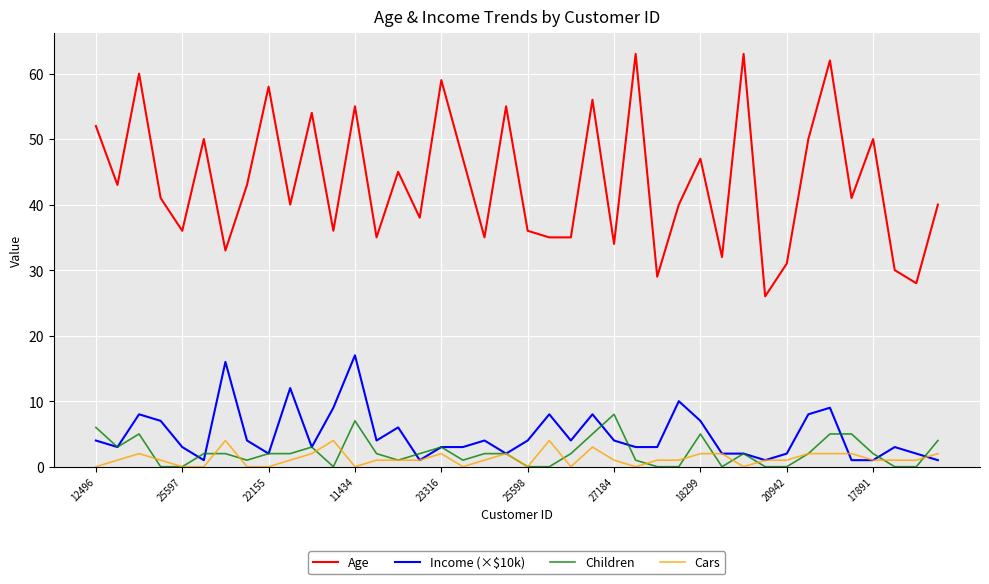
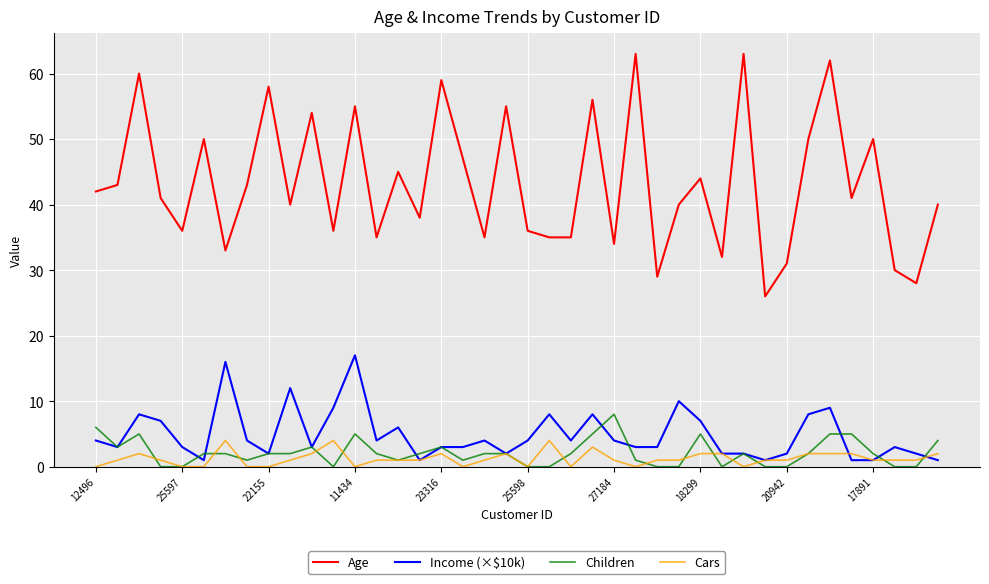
  {
    "Age": {
-     "12496": 52,
+     "12496": 42,
      "25597": 36,
      "22155": 58,
      "11434": 55,
      "23316": 59,
      "25598": 36,
      "27184": 34,
-     "18299": 47,
+     "18299": 44,
      "20942": 31,
      "17891": 50
    },
    "Income (×$10k)": {
      "12496": 4,
      "25597": 3,
      "11434": 17,
      "25598": 4,
      "27184": 4,
      "18299": 7,
      "20942": 2
    },
    "Children": {
      "12496": 6,
-     "11434": 7,
+     "11434": 5,
      "27184": 8,
      "18299": 5,
      "20942": 0,
      "17891": 2
    },
    "Cars": {
      "12496": 0,
      "22155": 0,
      "11434": 0,
      "23316": 2,
      "27184": 1,
      "18299": 2,
      "20942": 1
    }
  }
